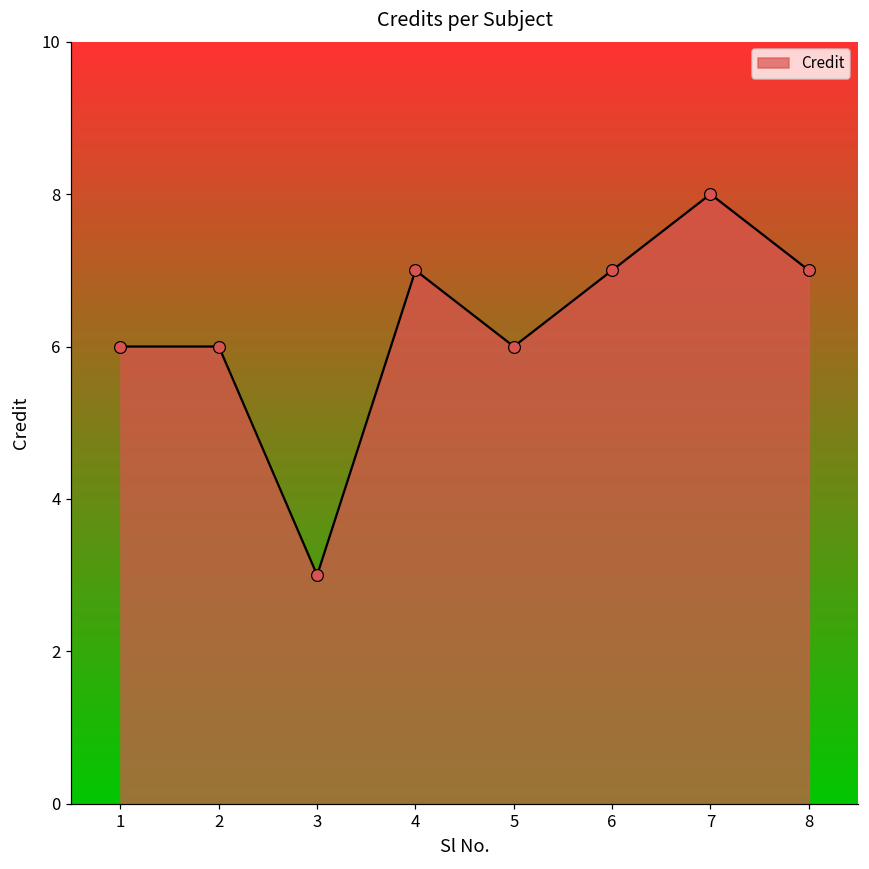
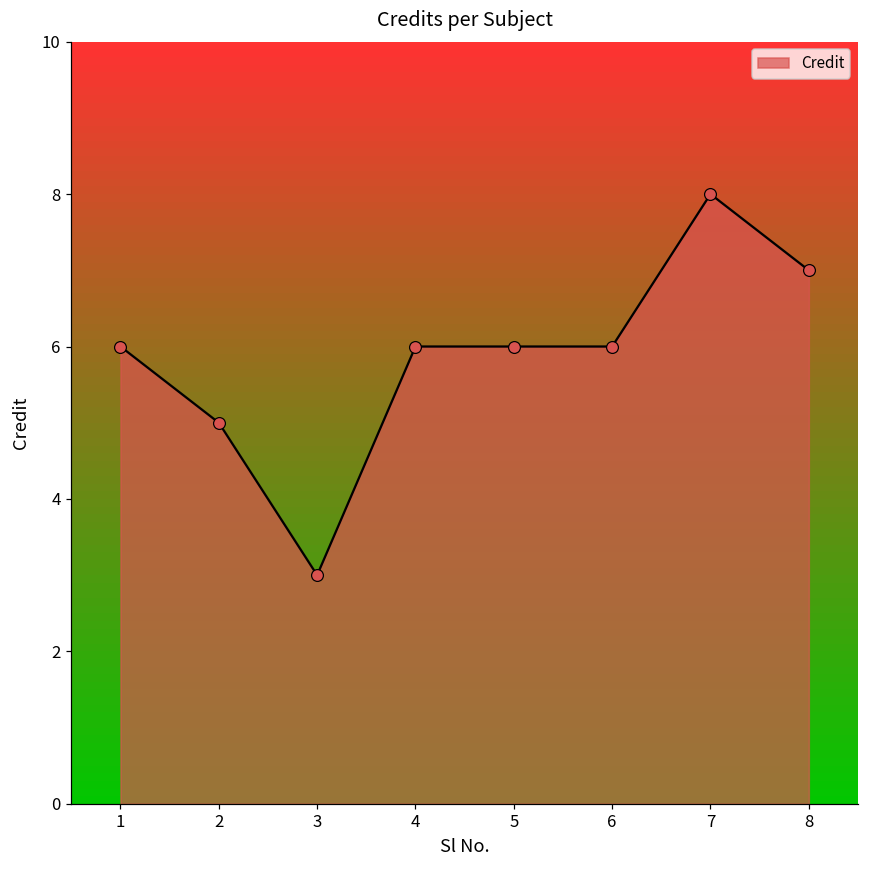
  {
    "1": 6,
-   "2": 6,
+   "2": 5,
    "3": 3,
-   "4": 7,
+   "4": 6,
    "5": 6,
-   "6": 7,
+   "6": 6,
    "7": 8,
    "8": 7
  }
